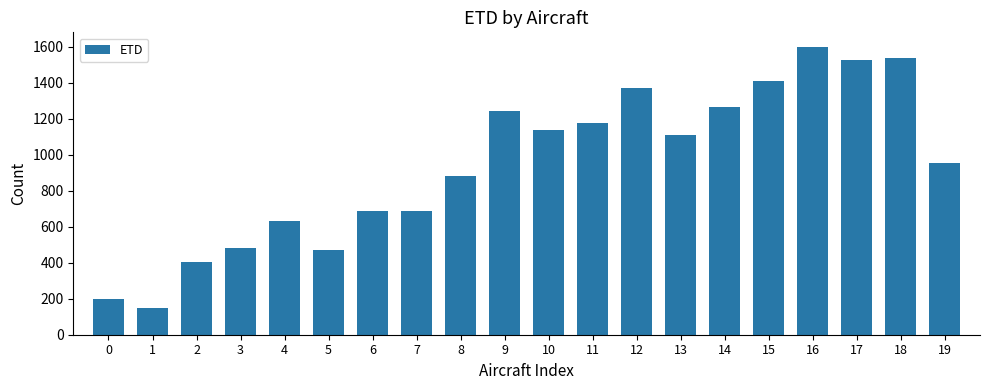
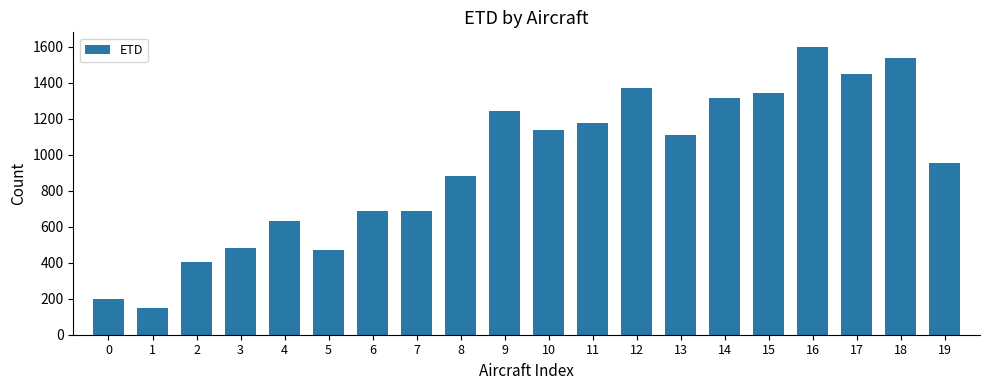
  {
    "0": 200,
    "1": 150,
    "2": 400,
    "3": 480,
    "4": 630,
    "5": 470,
    "6": 690,
    "7": 690,
    "8": 880,
    "9": 1240,
    "10": 1140,
    "11": 1180,
    "12": 1370,
    "13": 1110,
-   "14": 1270,
-   "15": 1410,
+   "14": 1310,
+   "15": 1340,
    "16": 1600,
-   "17": 1530,
+   "17": 1450,
    "18": 1540,
    "19": 950
  }
